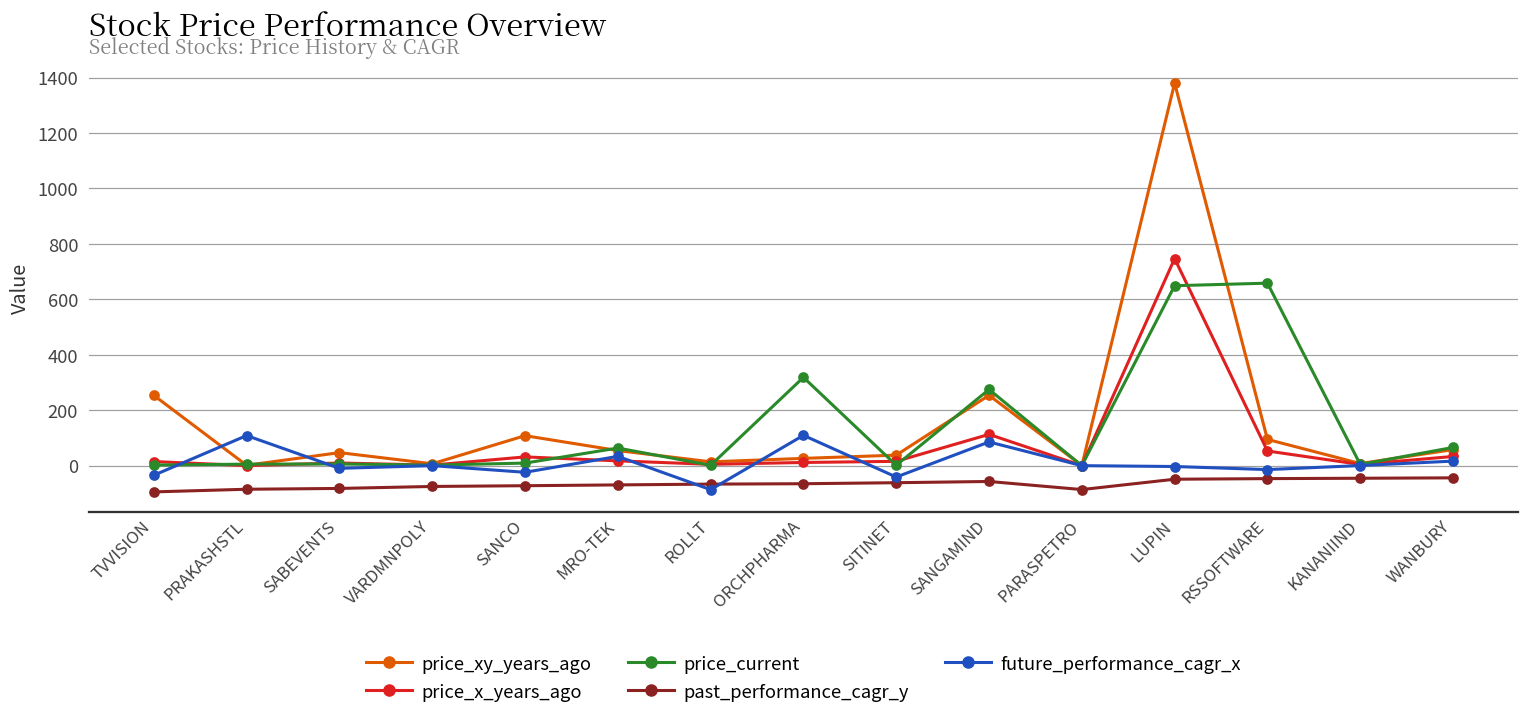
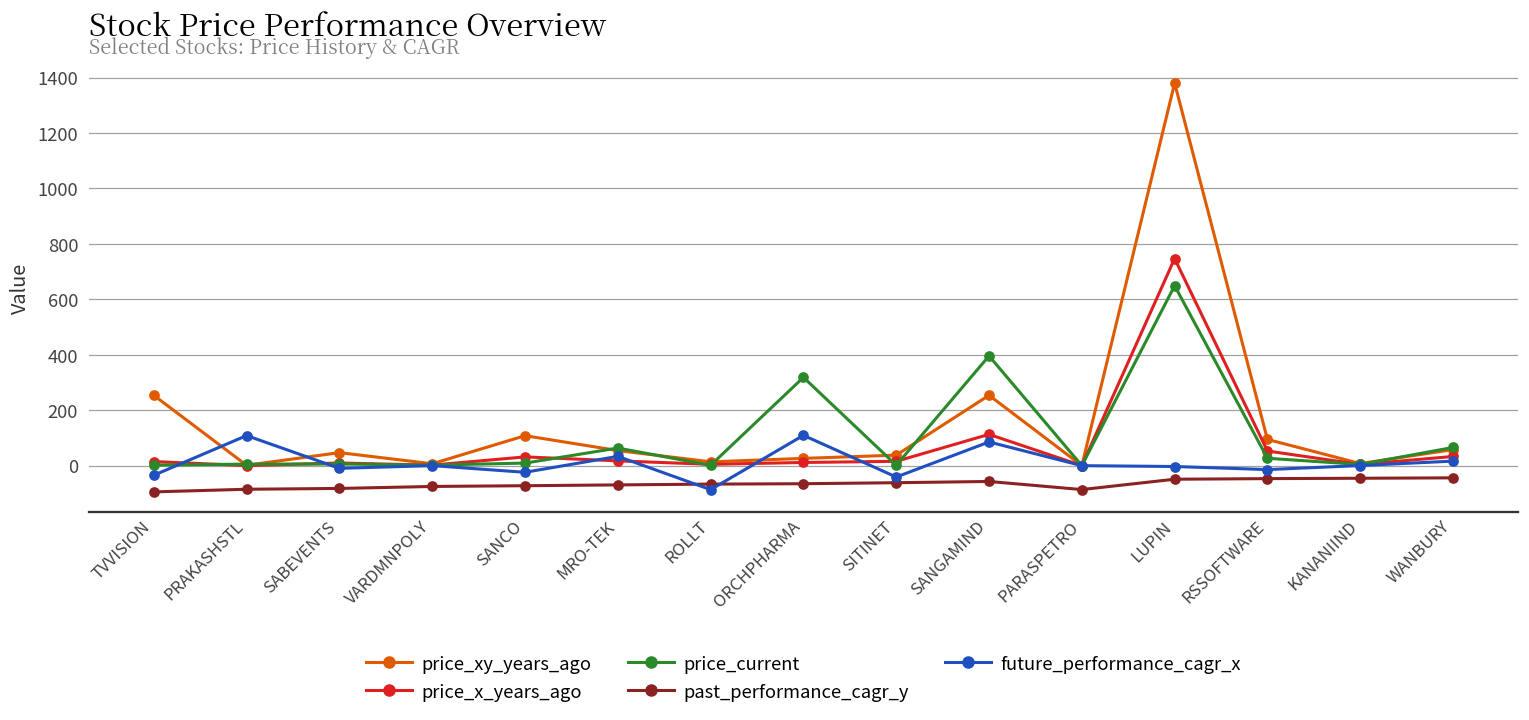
  {
    "price_xy_years_ago": {
      "TVVISION": 250,
      "SABEVENTS": 50,
      "SANCO": 110,
      "ORCHPHARMA": 30,
      "SITINET": 40,
      "SANGAMIND": 250,
      "LUPIN": 1380,
      "RSSOFTWARE": 90
    },
    "price_x_years_ago": {
      "TVVISION": 10,
      "SANCO": 30,
      "MRO-TEK": 20,
      "ORCHPHARMA": 10,
      "SITINET": 20,
      "SANGAMIND": 110,
      "LUPIN": 750,
      "RSSOFTWARE": 50,
      "WANBURY": 30
    },
    "price_current": {
      "TVVISION": 0,
      "SANCO": 10,
      "ORCHPHARMA": 320,
      "SITINET": 0,
-     "SANGAMIND": 270,
+     "SANGAMIND": 400,
      "LUPIN": 650,
-     "RSSOFTWARE": 660
+     "RSSOFTWARE": 30
    },
    "past_performance_cagr_y": {
      "TVVISION": -90,
      "PRAKASHSTL": -90,
      "SABEVENTS": -80,
      "VARDMNPOLY": -80,
      "SANCO": -70,
      "MRO-TEK": -70,
      "ROLLT": -70,
      "ORCHPHARMA": -70,
      "SITINET": -60,
      "SANGAMIND": -60,
      "PARASPETRO": -90,
      "LUPIN": -50,
      "RSSOFTWARE": -50,
      "KANANIIND": -50,
      "WANBURY": -40
    },
    "future_performance_cagr_x": {
      "TVVISION": -30,
      "PRAKASHSTL": 110,
      "SABEVENTS": -10,
      "SANCO": -20,
      "MRO-TEK": 30,
      "ROLLT": -90,
      "ORCHPHARMA": 110,
      "SITINET": -40,
      "SANGAMIND": 90,
      "LUPIN": 0,
      "RSSOFTWARE": -10,
      "WANBURY": 20
    }
  }
